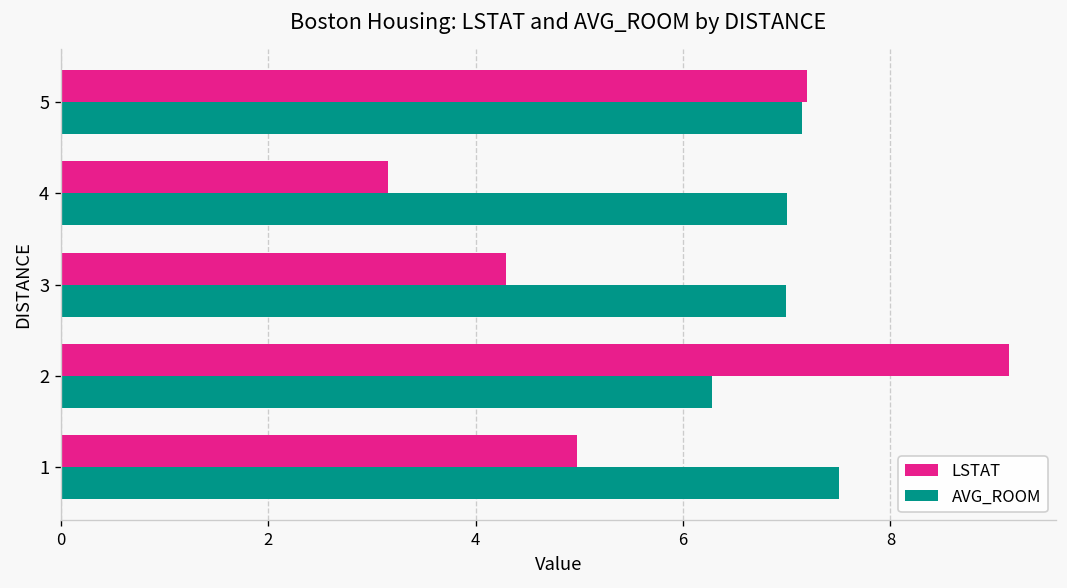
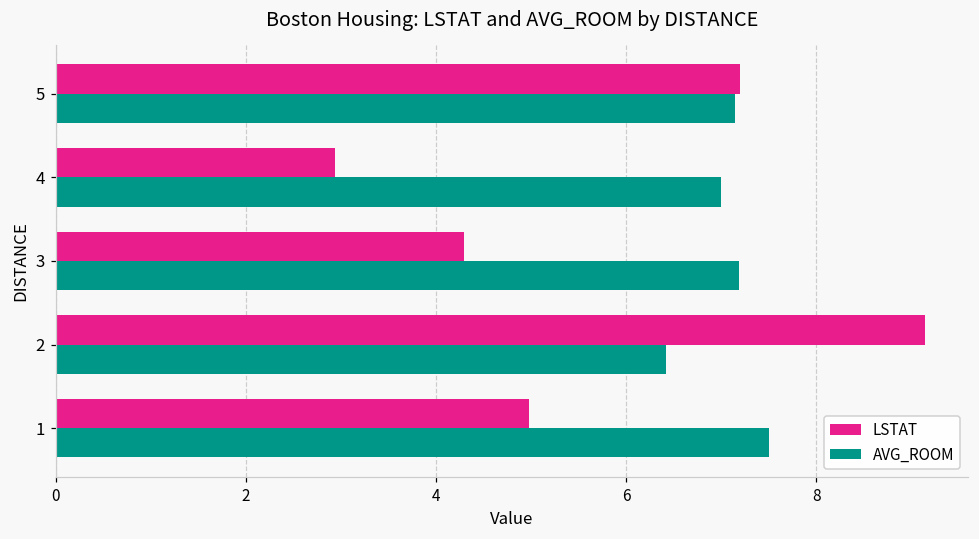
  {
    "LSTAT": {
      "5": 7.2,
-     "4": 3.2,
+     "4": 2.9,
      "3": 4.3,
      "2": 9.1,
      "1": 5.0
    },
    "AVG_ROOM": {
      "5": 7.1,
      "4": 7.0,
-     "3": 7.0,
-     "2": 6.3,
+     "3": 7.2,
+     "2": 6.4,
      "1": 7.5
    }
  }
